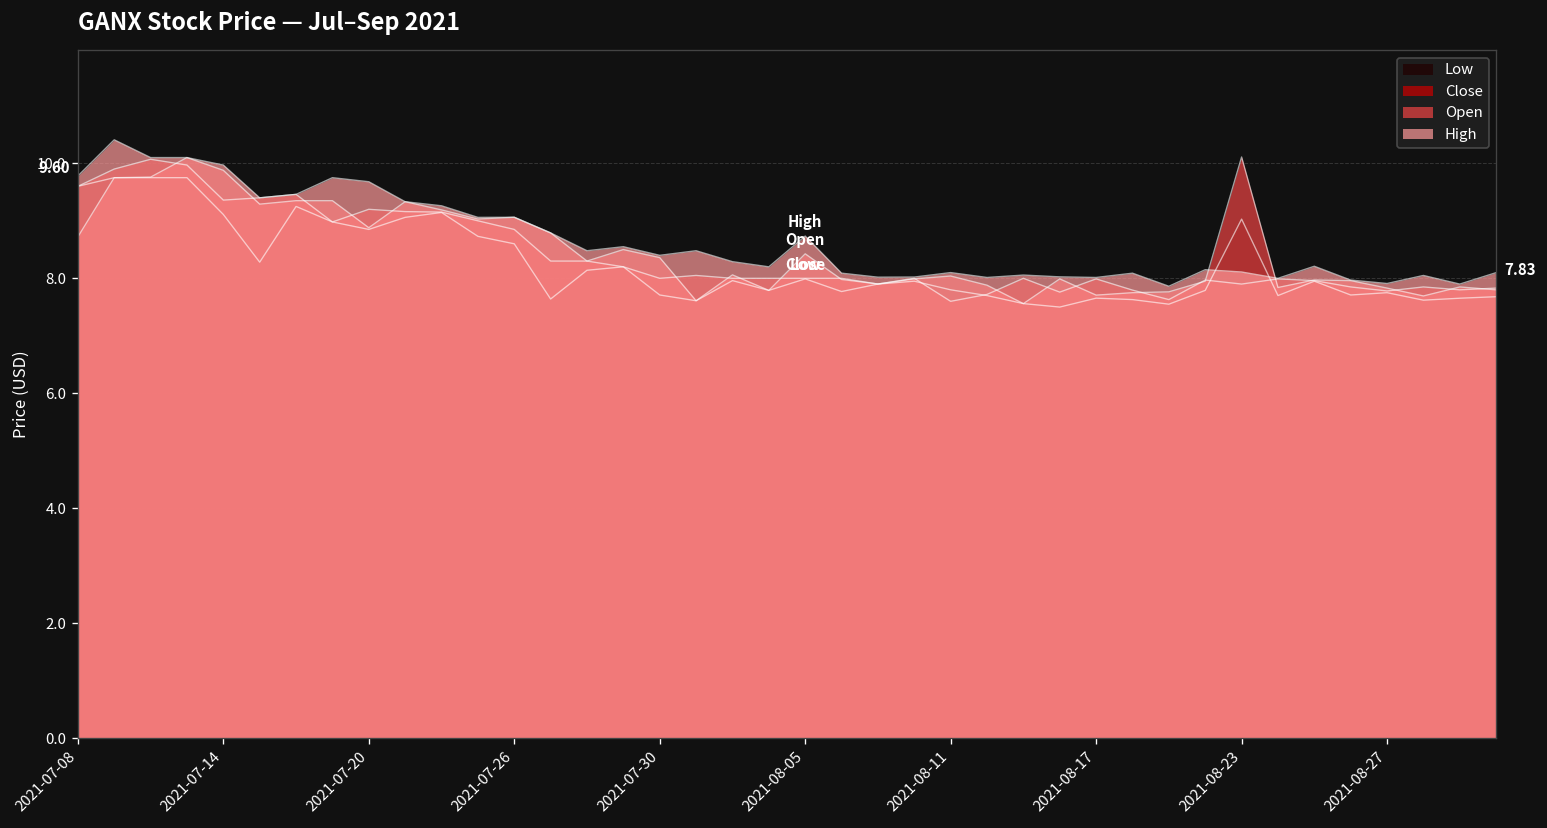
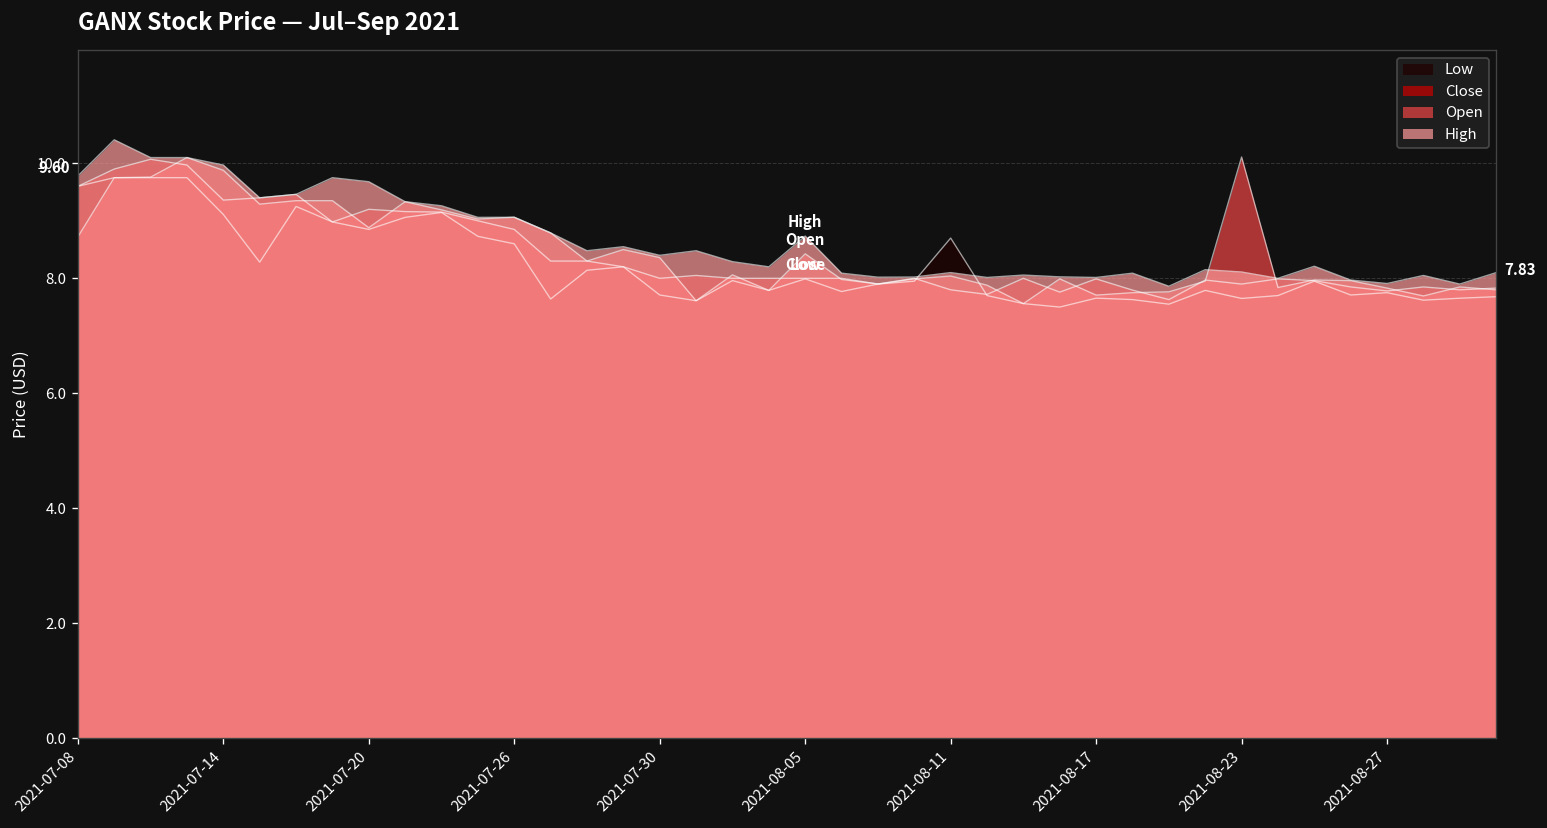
  {
    "Low": {
      "2021-07-14": 9.1,
      "2021-07-26": 8.6,
      "2021-07-30": 7.7,
-     "2021-08-11": 7.8,
+     "2021-08-11": 8.7,
      "2021-08-17": 7.7,
-     "2021-08-23": 9.0
+     "2021-08-23": 7.7
    },
    "Close": {
      "2021-07-14": 9.4,
      "2021-07-20": 9.2,
      "2021-07-26": 8.9,
      "2021-07-30": 8.0,
-     "2021-08-11": 7.6,
+     "2021-08-11": 7.8,
      "2021-08-23": 7.9
    },
    "Open": {
      "2021-07-08": 8.7,
      "2021-07-14": 9.9,
      "2021-08-05": 8.4,
      "2021-08-11": 8.0,
      "2021-08-17": 7.7,
      "2021-08-23": 10.1
    },
    "High": {
      "2021-07-14": 10.0,
      "2021-07-20": 9.7,
      "2021-08-05": 8.7,
      "2021-08-11": 8.1,
      "2021-08-23": 8.1,
      "2021-08-27": 7.9
    }
  }
